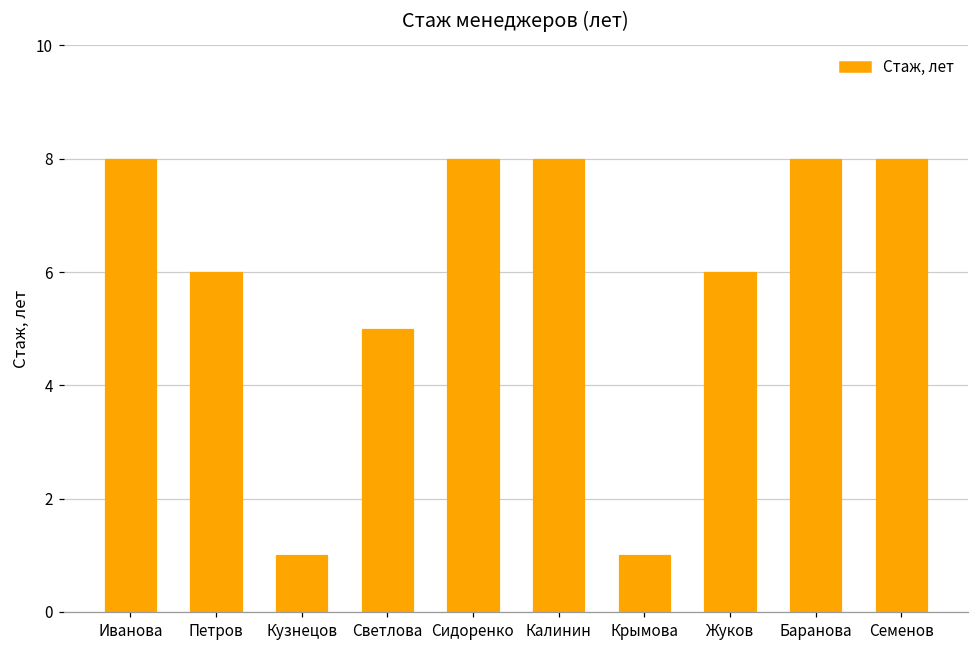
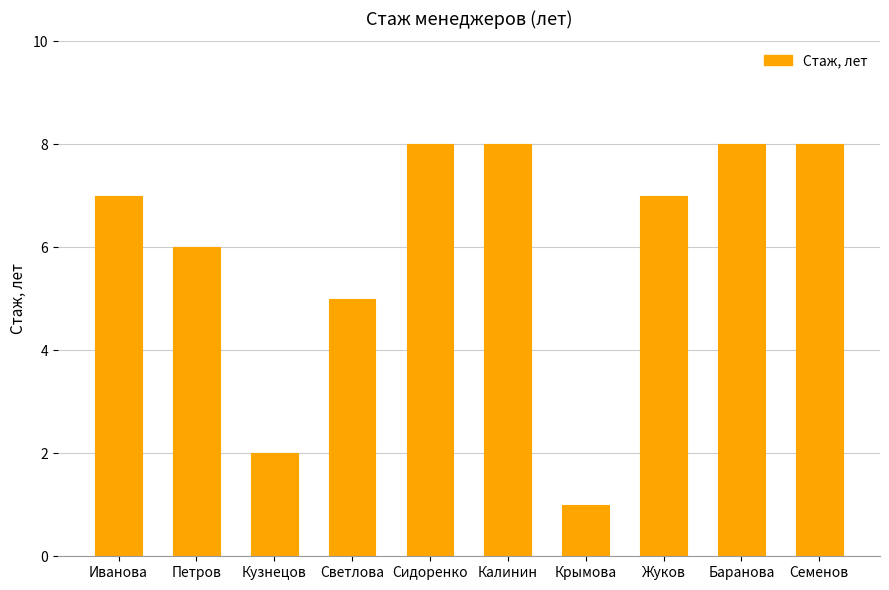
  {
-   "Иванова": 8,
+   "Иванова": 7,
    "Петров": 6,
-   "Кузнецов": 1,
+   "Кузнецов": 2,
    "Светлова": 5,
    "Сидоренко": 8,
    "Калинин": 8,
    "Крымова": 1,
-   "Жуков": 6,
+   "Жуков": 7,
    "Баранова": 8,
    "Семенов": 8
  }
